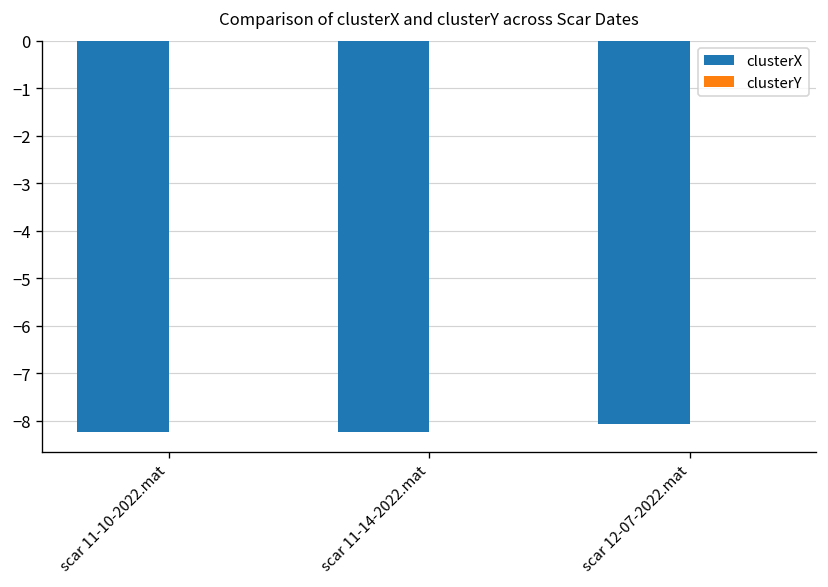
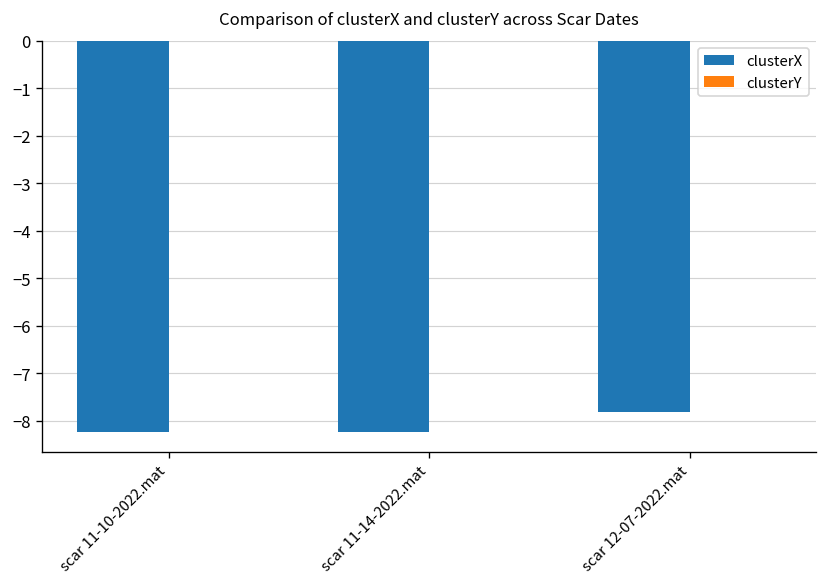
  {
    "clusterX": {
      "scar 11-10-2022.mat": -8.2,
      "scar 11-14-2022.mat": -8.2,
-     "scar 12-07-2022.mat": -8.1
+     "scar 12-07-2022.mat": -7.8
    }
  }
